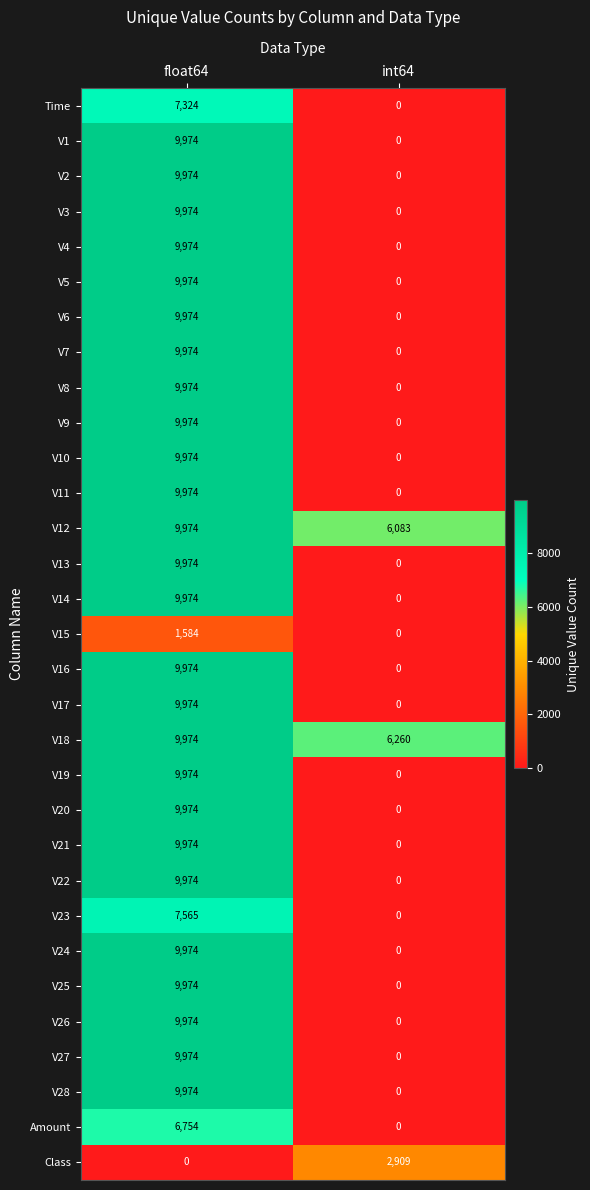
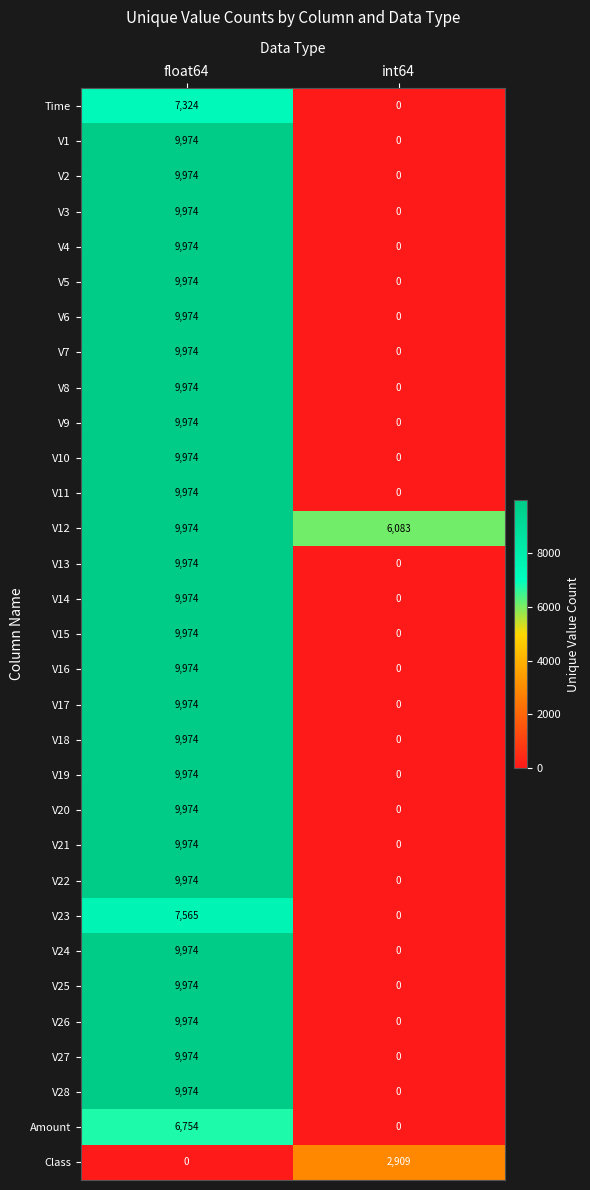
  {
    "Time": {
      "float64": "7,324",
      "int64": "0"
    },
    "V1": {
      "float64": "9,974",
      "int64": "0"
    },
    "V2": {
      "float64": "9,974",
      "int64": "0"
    },
    "V3": {
      "float64": "9,974",
      "int64": "0"
    },
    "V4": {
      "float64": "9,974",
      "int64": "0"
    },
    "V5": {
      "float64": "9,974",
      "int64": "0"
    },
    "V6": {
      "float64": "9,974",
      "int64": "0"
    },
    "V7": {
      "float64": "9,974",
      "int64": "0"
    },
    "V8": {
      "float64": "9,974",
      "int64": "0"
    },
    "V9": {
      "float64": "9,974",
      "int64": "0"
    },
    "V10": {
      "float64": "9,974",
      "int64": "0"
    },
    "V11": {
      "float64": "9,974",
      "int64": "0"
    },
    "V12": {
      "float64": "9,974",
      "int64": "6,083"
    },
    "V13": {
      "float64": "9,974",
      "int64": "0"
    },
    "V14": {
      "float64": "9,974",
      "int64": "0"
    },
    "V15": {
-     "float64": "1,584",
+     "float64": "9,974",
      "int64": "0"
    },
    "V16": {
      "float64": "9,974",
      "int64": "0"
    },
    "V17": {
      "float64": "9,974",
      "int64": "0"
    },
    "V18": {
      "float64": "9,974",
-     "int64": "6,260"
+     "int64": "0"
    },
    "V19": {
      "float64": "9,974",
      "int64": "0"
    },
    "V20": {
      "float64": "9,974",
      "int64": "0"
    },
    "V21": {
      "float64": "9,974",
      "int64": "0"
    },
    "V22": {
      "float64": "9,974",
      "int64": "0"
    },
    "V23": {
      "float64": "7,565",
      "int64": "0"
    },
    "V24": {
      "float64": "9,974",
      "int64": "0"
    },
    "V25": {
      "float64": "9,974",
      "int64": "0"
    },
    "V26": {
      "float64": "9,974",
      "int64": "0"
    },
    "V27": {
      "float64": "9,974",
      "int64": "0"
    },
    "V28": {
      "float64": "9,974",
      "int64": "0"
    },
    "Amount": {
      "float64": "6,754",
      "int64": "0"
    },
    "Class": {
      "float64": "0",
      "int64": "2,909"
    }
  }
